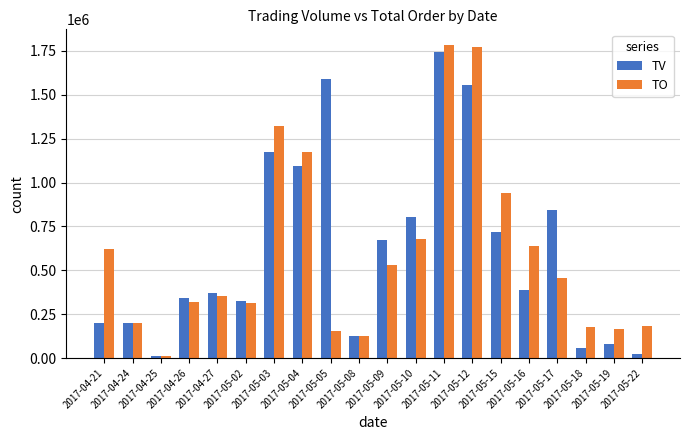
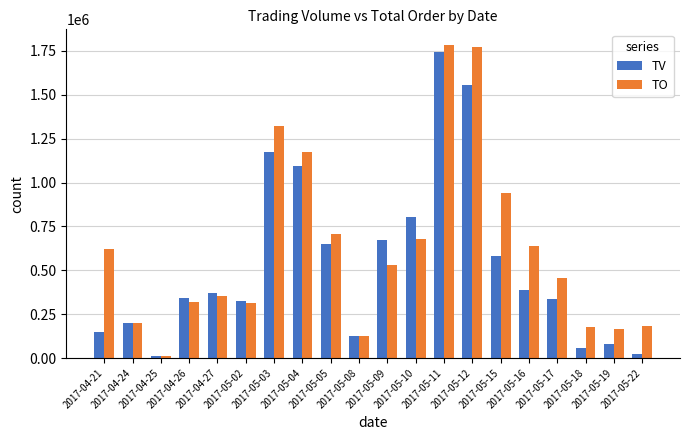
  {
    "TV": {
-     "2017-04-21": 200000,
+     "2017-04-21": 150000,
      "2017-04-24": 200000,
      "2017-04-26": 340000,
      "2017-04-27": 370000,
      "2017-05-02": 320000,
      "2017-05-03": 1170000,
      "2017-05-04": 1100000,
-     "2017-05-05": 1590000,
+     "2017-05-05": 650000,
      "2017-05-08": 130000,
      "2017-05-09": 670000,
      "2017-05-10": 800000,
      "2017-05-11": 1740000,
      "2017-05-12": 1560000,
-     "2017-05-15": 720000,
+     "2017-05-15": 580000,
      "2017-05-16": 390000,
-     "2017-05-17": 840000,
+     "2017-05-17": 340000,
      "2017-05-18": 60000,
      "2017-05-19": 80000,
      "2017-05-22": 30000
    },
    "TO": {
      "2017-04-21": 620000,
      "2017-04-24": 200000,
      "2017-04-26": 320000,
      "2017-04-27": 360000,
      "2017-05-02": 310000,
      "2017-05-03": 1320000,
      "2017-05-04": 1170000,
-     "2017-05-05": 150000,
+     "2017-05-05": 710000,
      "2017-05-08": 130000,
      "2017-05-09": 530000,
      "2017-05-10": 680000,
      "2017-05-11": 1780000,
      "2017-05-12": 1770000,
      "2017-05-15": 940000,
      "2017-05-16": 640000,
      "2017-05-17": 460000,
      "2017-05-18": 170000,
      "2017-05-19": 160000,
      "2017-05-22": 180000
    }
  }
